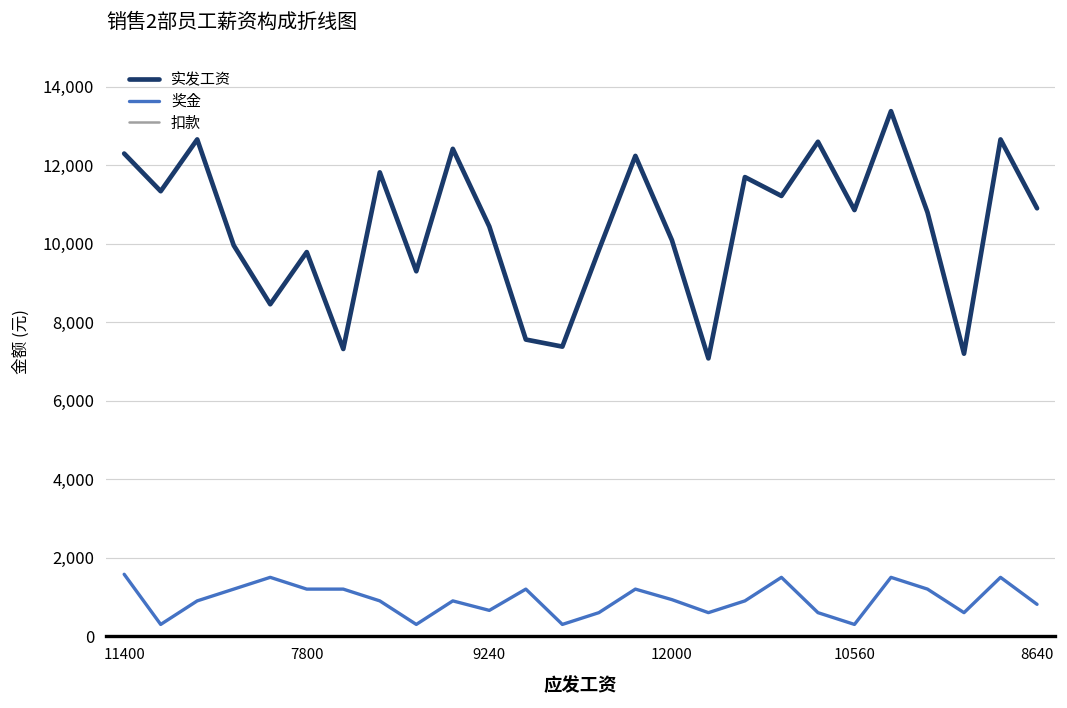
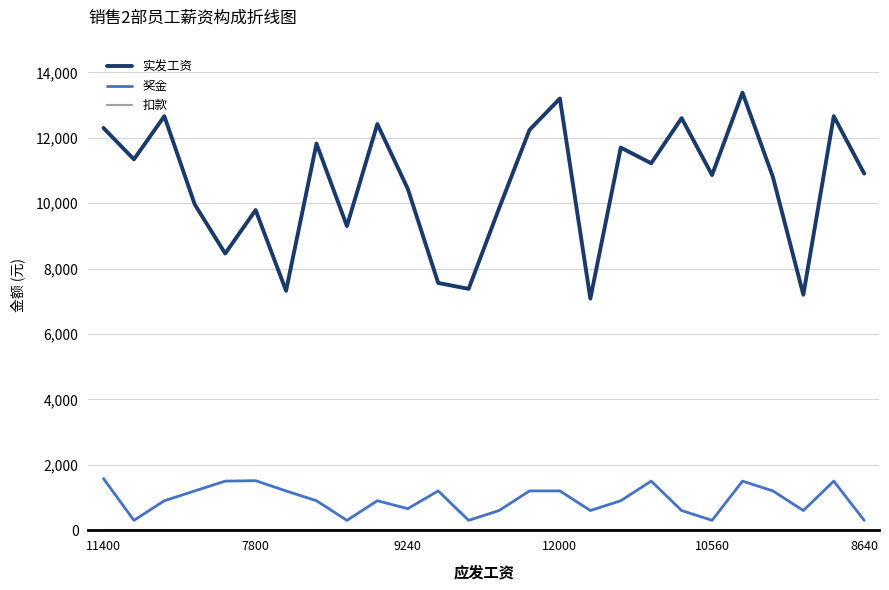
  {
    "实发工资": {
      "11400": "12,300",
      "7800": "9,800",
      "9240": "10,400",
-     "12000": "10,100",
+     "12000": "13,200",
      "10560": "10,900",
      "8640": "10,900"
    },
    "奖金": {
      "11400": "1,600",
-     "7800": "1,200",
+     "7800": "1,500",
      "9240": "700",
-     "12000": "900",
+     "12000": "1,200",
      "10560": "300",
-     "8640": "800"
+     "8640": "300"
    },
    "扣款": {
      "11400": "0",
      "7800": "0",
      "9240": "0",
      "12000": "0",
      "10560": "0",
      "8640": "0"
    }
  }
